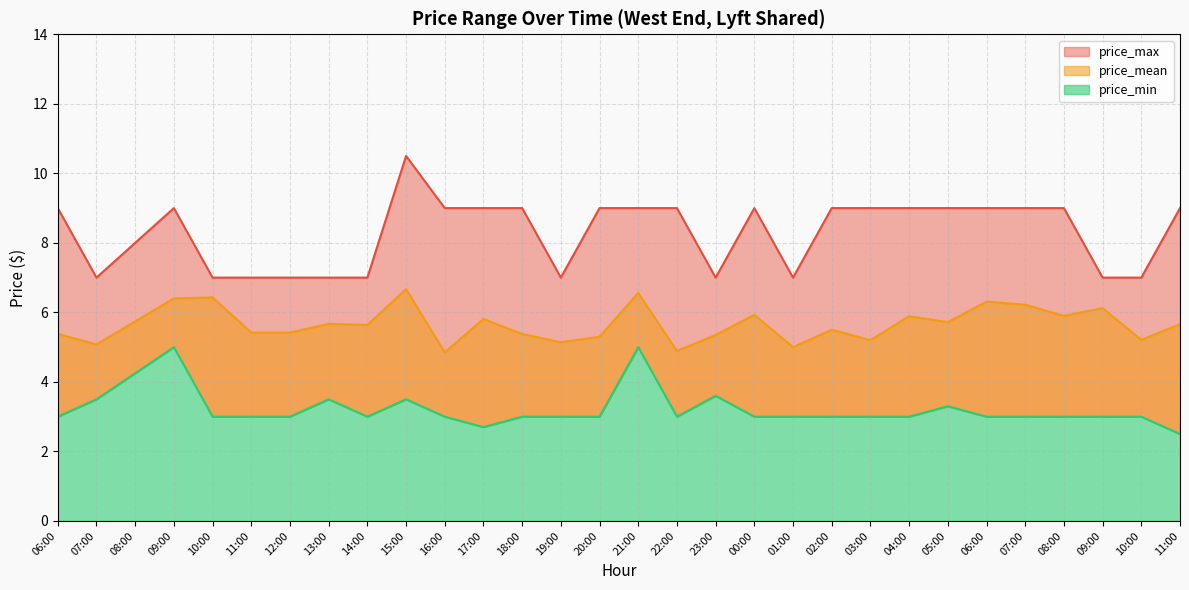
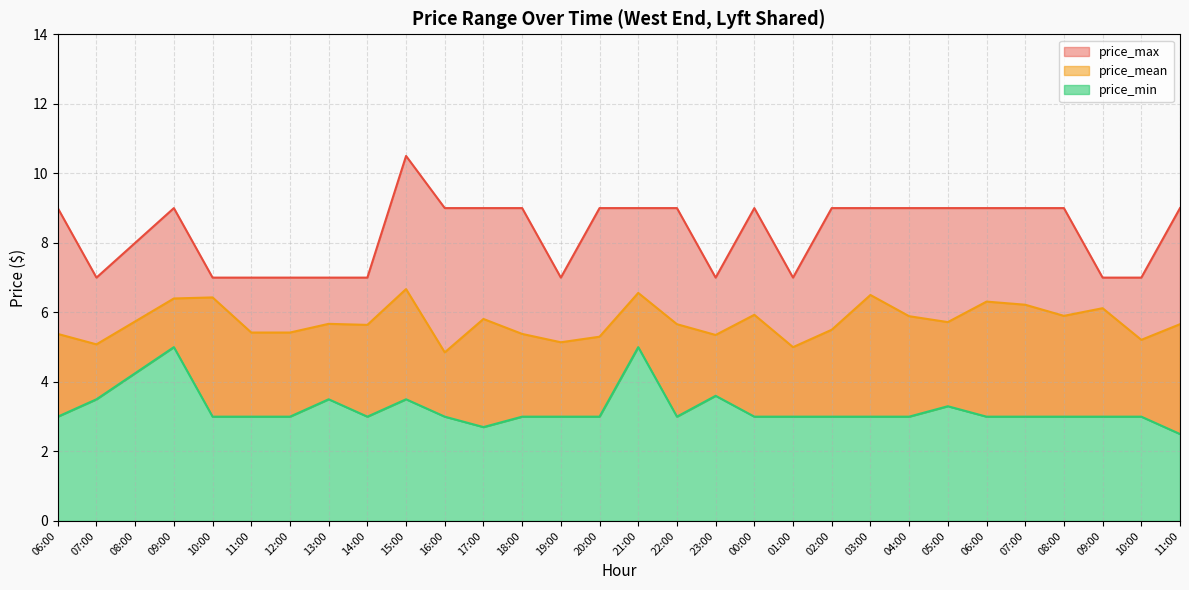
  {
    "price_max": {
      "12:00": 7.0,
      "13:00": 7.0,
      "14:00": 7.0,
      "15:00": 10.5,
      "16:00": 9.0,
      "17:00": 9.0,
      "18:00": 9.0,
      "19:00": 7.0,
      "20:00": 9.0,
      "21:00": 9.0,
      "22:00": 9.0,
      "23:00": 7.0,
      "00:00": 9.0,
      "01:00": 7.0,
      "02:00": 9.0,
      "03:00": 9.0,
      "04:00": 9.0,
      "05:00": 9.0
    },
    "price_mean": {
      "12:00": 5.4,
      "13:00": 5.7,
      "14:00": 5.6,
      "15:00": 6.7,
      "16:00": 4.9,
      "17:00": 5.8,
      "18:00": 5.4,
      "19:00": 5.1,
      "20:00": 5.3,
      "21:00": 6.6,
-     "22:00": 4.9,
+     "22:00": 5.7,
      "23:00": 5.4,
      "00:00": 5.9,
      "01:00": 5.0,
      "02:00": 5.5,
-     "03:00": 5.2,
+     "03:00": 6.5,
      "04:00": 5.9,
      "05:00": 5.7
    },
    "price_min": {
      "12:00": 3.0,
      "13:00": 3.5,
      "14:00": 3.0,
      "15:00": 3.5,
      "16:00": 3.0,
      "17:00": 2.7,
      "18:00": 3.0,
      "19:00": 3.0,
      "20:00": 3.0,
      "21:00": 5.0,
      "22:00": 3.0,
      "23:00": 3.6,
      "00:00": 3.0,
      "01:00": 3.0,
      "02:00": 3.0,
      "03:00": 3.0,
      "04:00": 3.0,
      "05:00": 3.3
    }
  }
